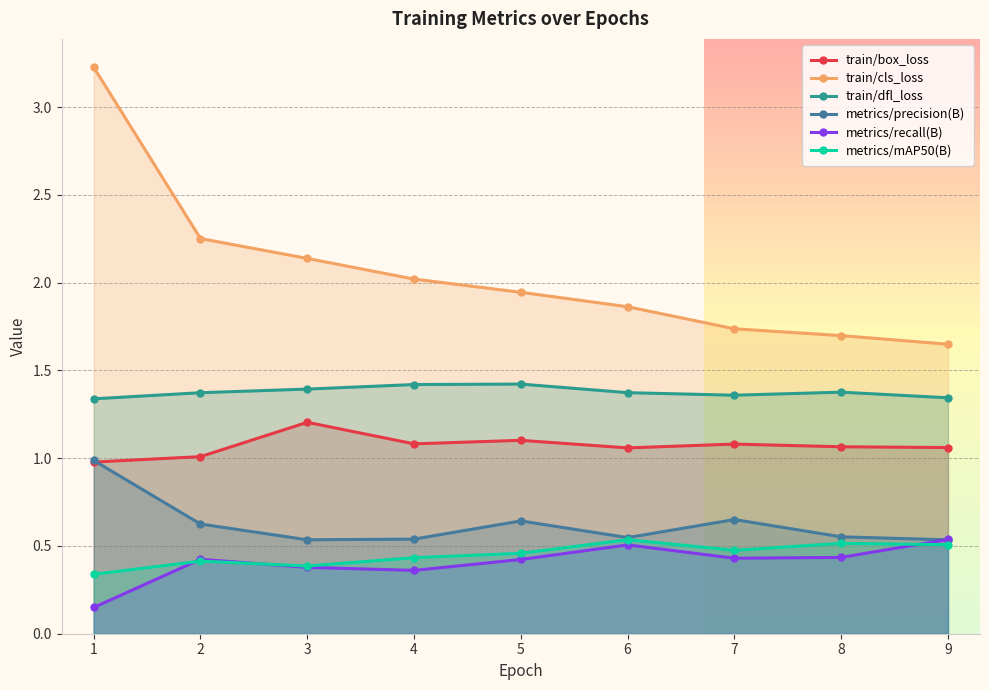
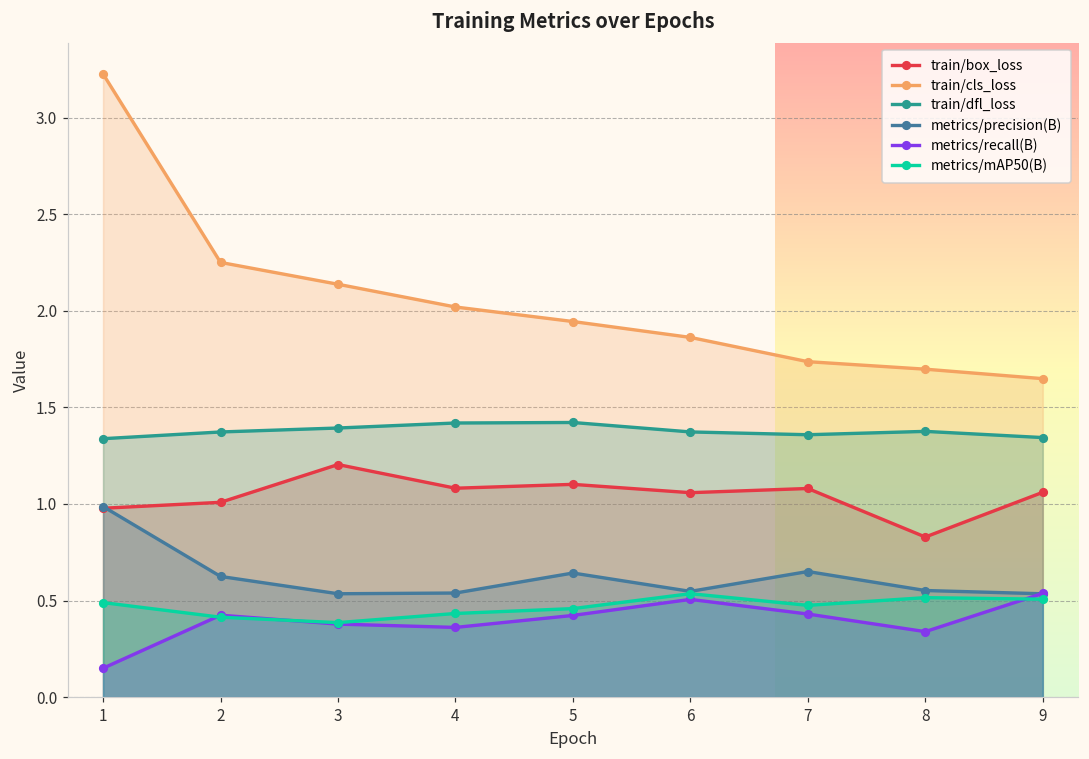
  {
    "train/box_loss": {
      "2": 1.01,
      "3": 1.20,
      "4": 1.08,
      "5": 1.10,
      "6": 1.06,
      "7": 1.08,
-     "8": 1.07,
+     "8": 0.83,
      "9": 1.06
    },
    "train/cls_loss": {
      "1": 3.23,
      "2": 2.25,
      "3": 2.14,
      "4": 2.02,
      "5": 1.95,
      "6": 1.86,
      "7": 1.74,
      "8": 1.70,
      "9": 1.65
    },
    "metrics/recall(B)": {
      "1": 0.15,
      "4": 0.36,
      "5": 0.42,
      "6": 0.51,
      "7": 0.43,
-     "8": 0.43
+     "8": 0.34
    },
    "metrics/mAP50(B)": {
-     "1": 0.34,
+     "1": 0.49,
      "4": 0.43,
      "5": 0.46,
      "7": 0.48,
      "8": 0.52,
      "9": 0.51
    }
  }
